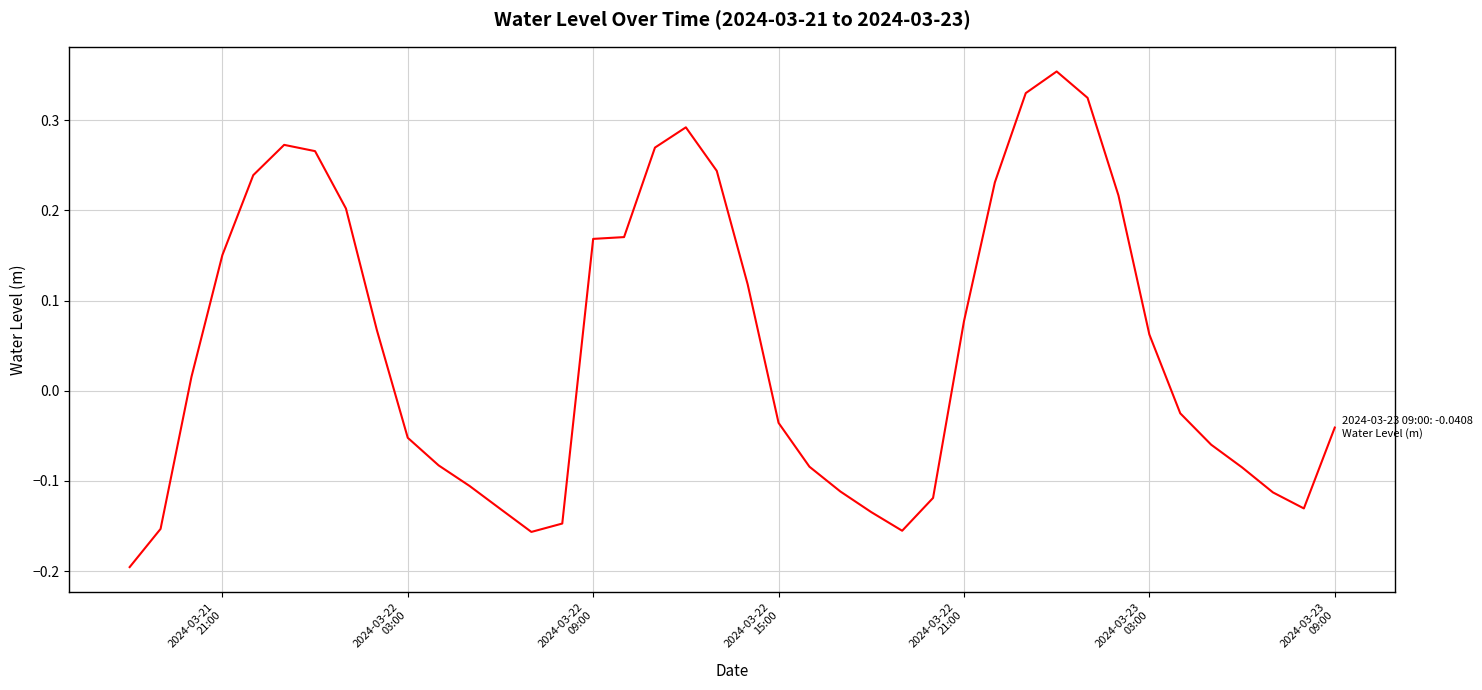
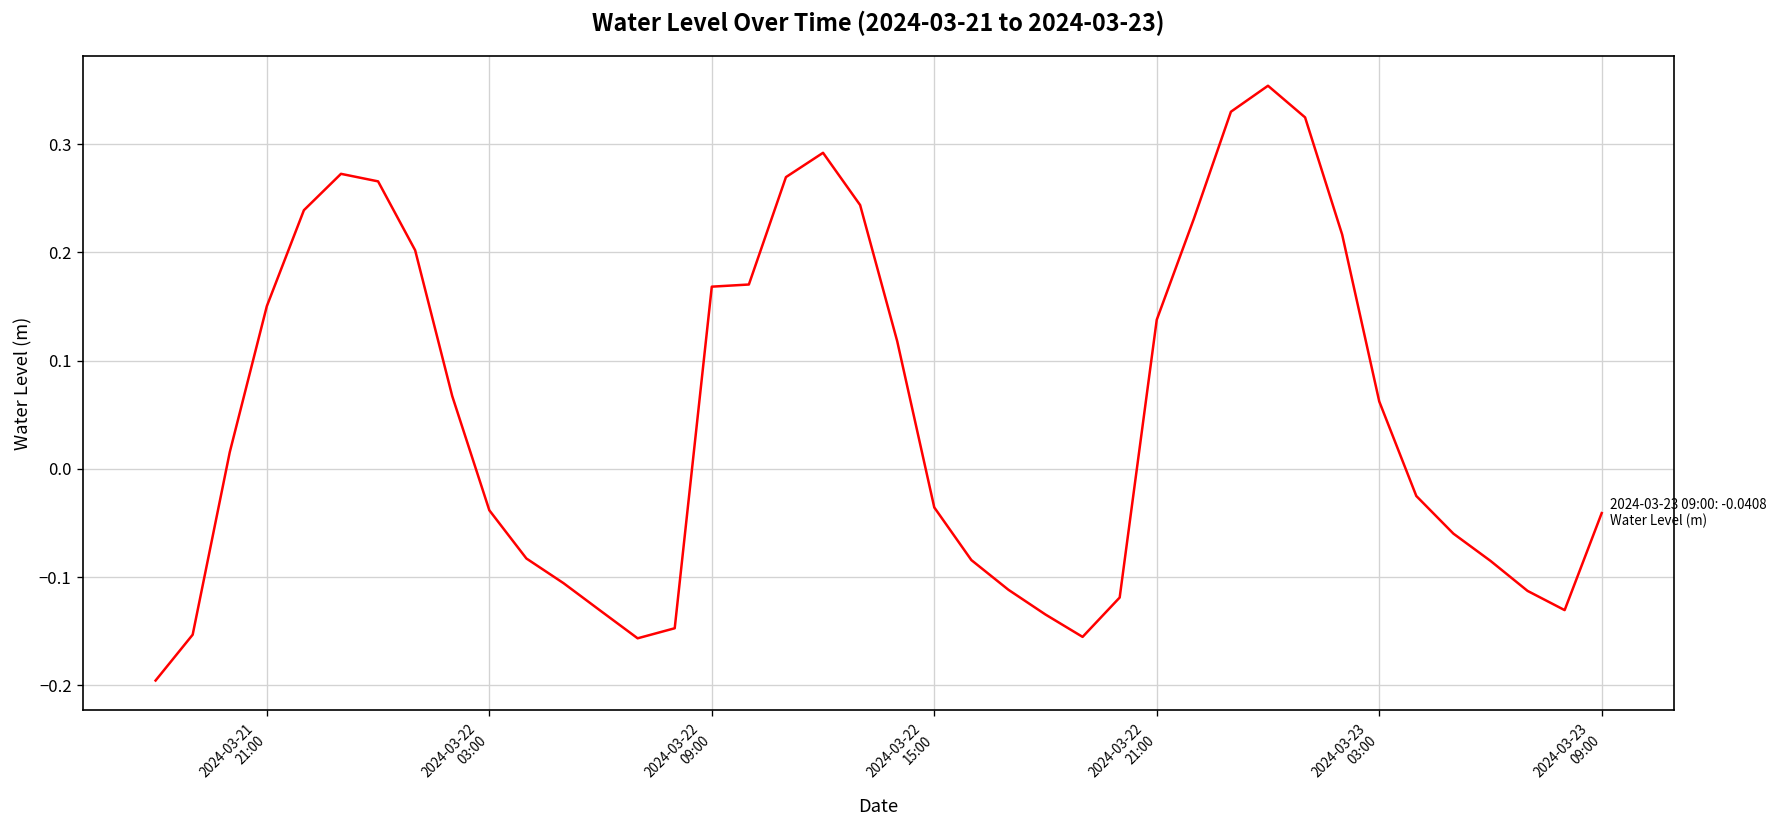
  {
    "2024-03-21 21:00": 0.15,
-   "2024-03-22 03:00": -0.05,
+   "2024-03-22 03:00": -0.04,
    "2024-03-22 09:00": 0.17,
    "2024-03-22 15:00": -0.04,
-   "2024-03-22 21:00": 0.08,
+   "2024-03-22 21:00": 0.14,
    "2024-03-23 03:00": 0.06
  }
